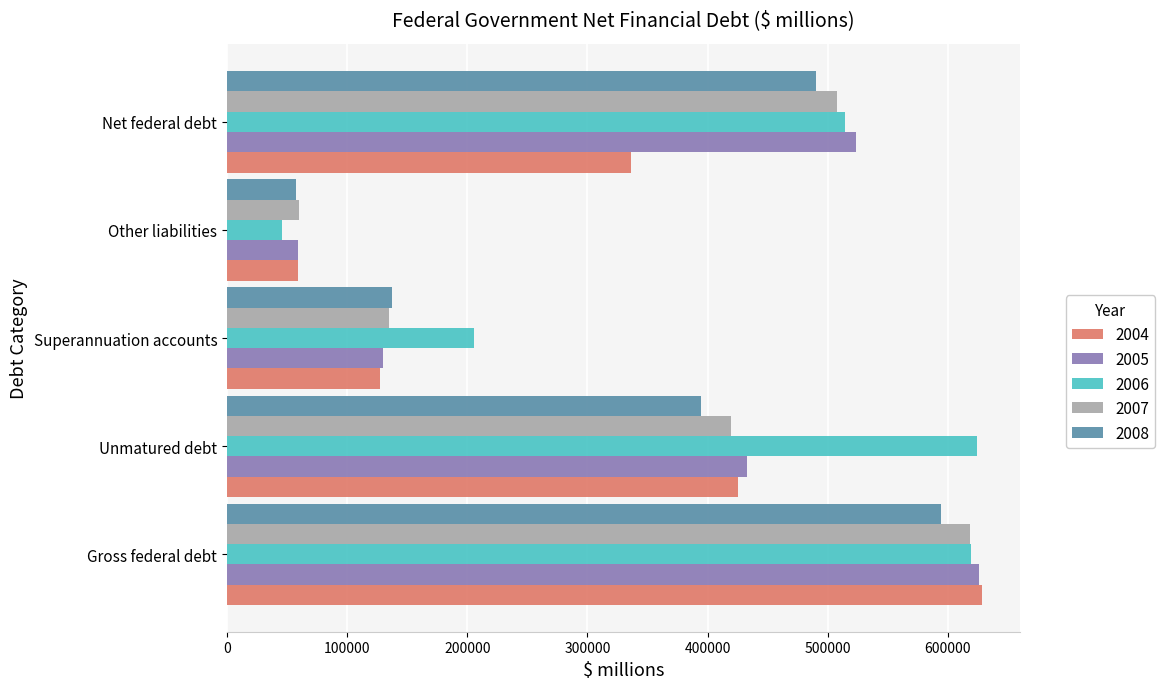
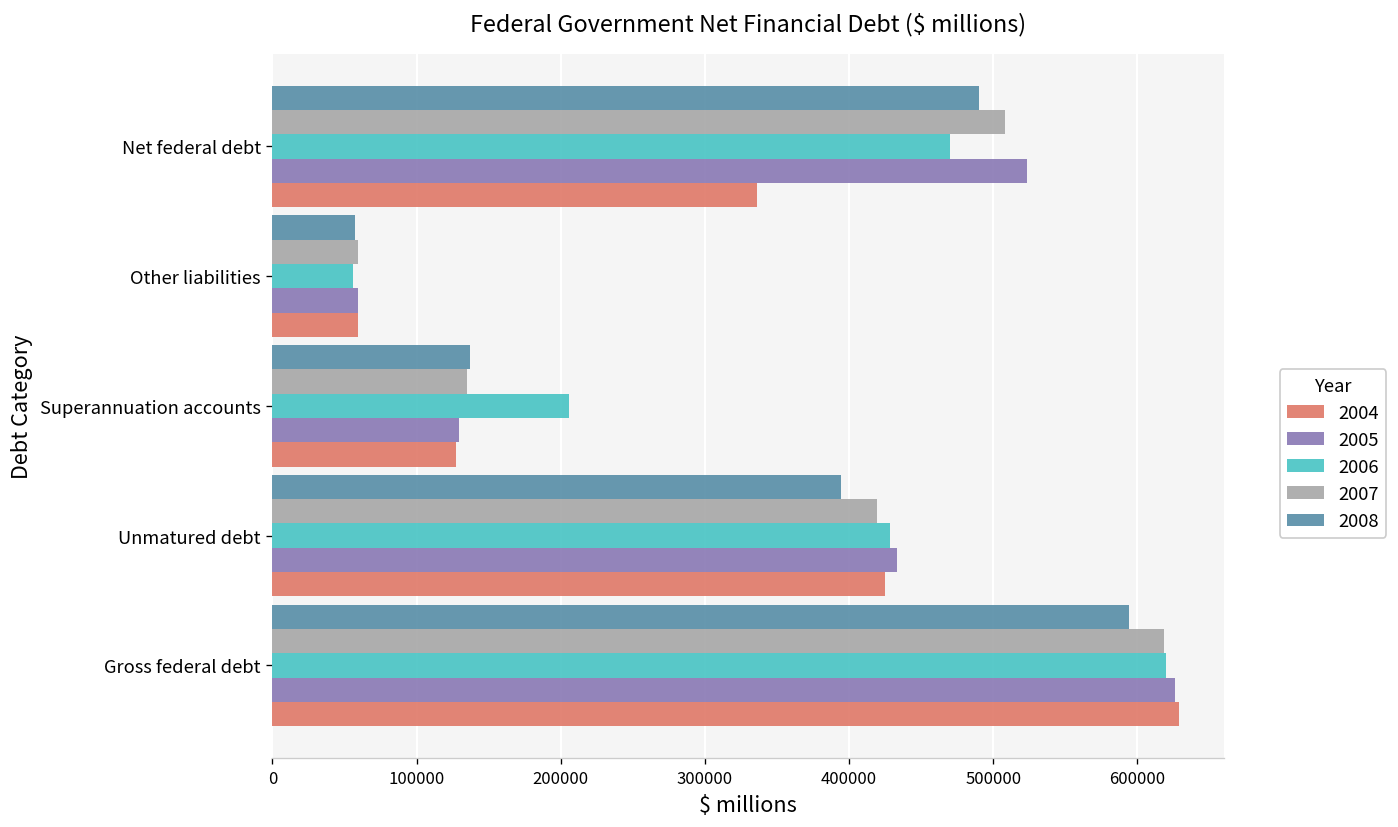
  {
    "2004": {
      "Net federal debt": 336000,
      "Other liabilities": 59000,
      "Superannuation accounts": 128000,
      "Unmatured debt": 425000,
      "Gross federal debt": 629000
    },
    "2006": {
-     "Net federal debt": 514000,
-     "Other liabilities": 46000,
+     "Net federal debt": 470000,
+     "Other liabilities": 56000,
      "Superannuation accounts": 206000,
-     "Unmatured debt": 624000,
+     "Unmatured debt": 428000,
      "Gross federal debt": 620000
    }
  }
